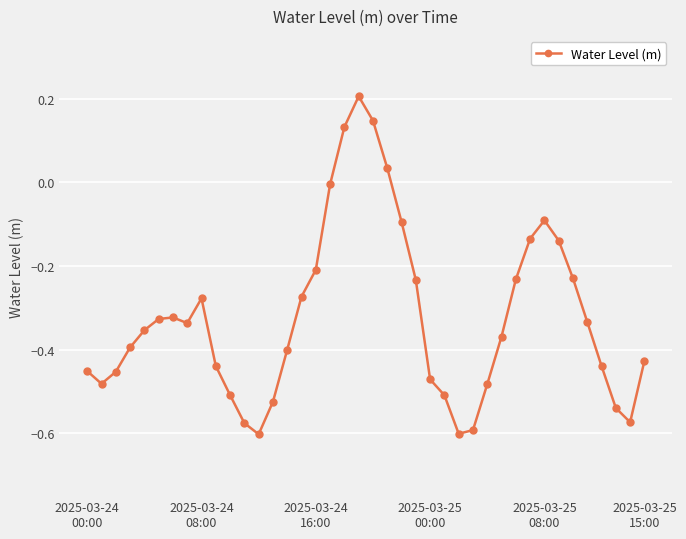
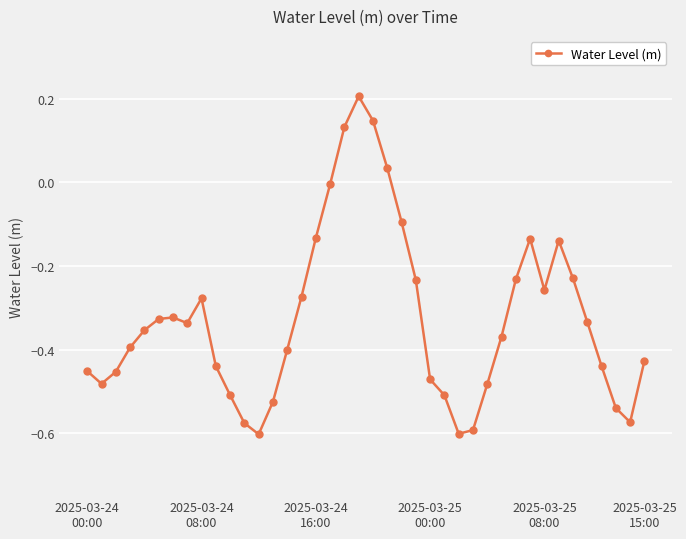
  {
    "2025-03-24 00:00": -0.45,
    "2025-03-24 08:00": -0.28,
-   "2025-03-24 16:00": -0.21,
+   "2025-03-24 16:00": -0.13,
    "2025-03-25 00:00": -0.47,
-   "2025-03-25 08:00": -0.09,
+   "2025-03-25 08:00": -0.26,
    "2025-03-25 15:00": -0.43
  }
